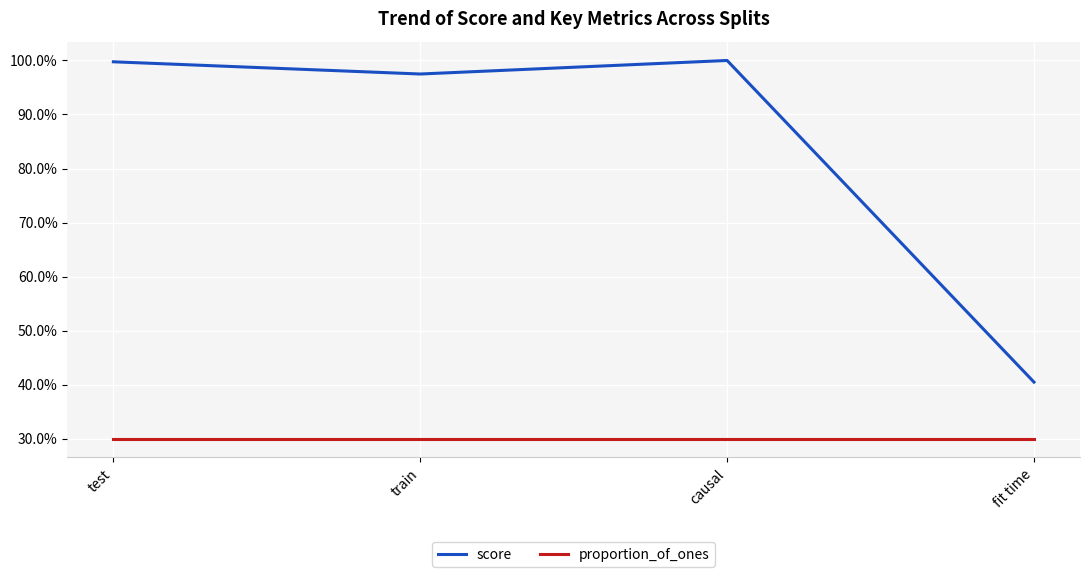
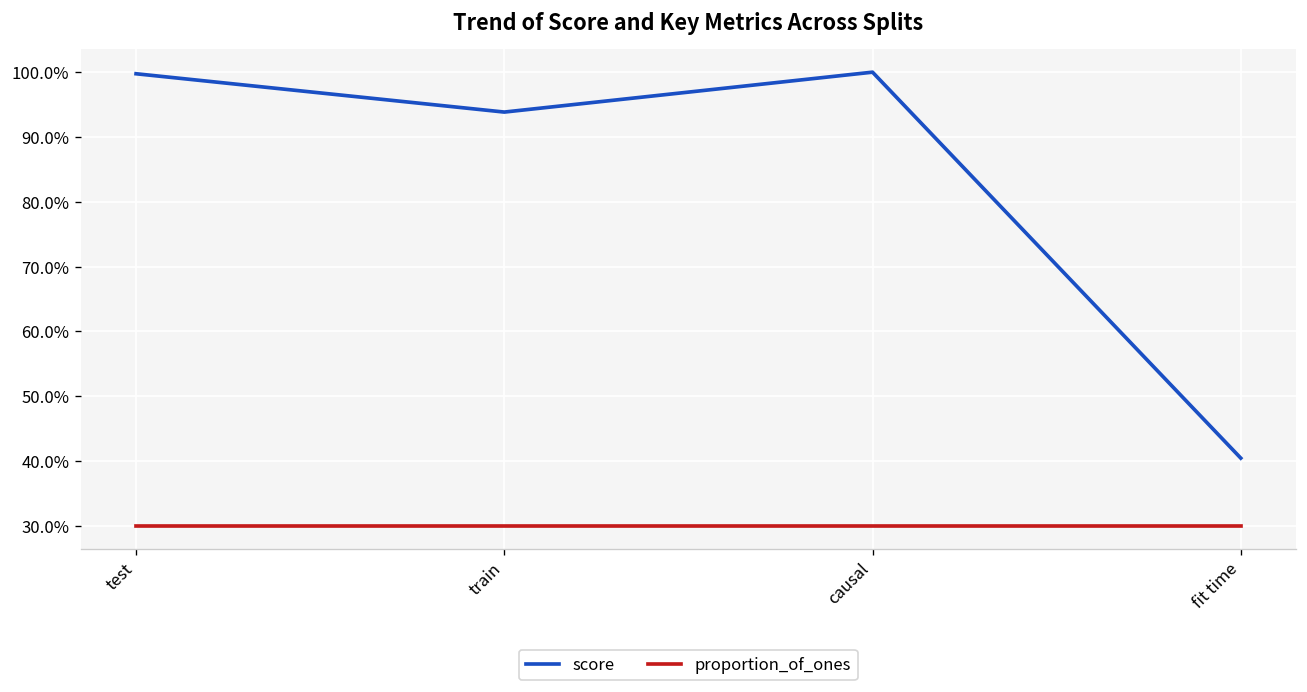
  {
    "score": {
      "test": "100%",
-     "train": "97%",
+     "train": "94%",
      "causal": "100%",
      "fit time": "40%"
    },
    "proportion_of_ones": {
      "test": "30%",
      "train": "30%",
      "causal": "30%",
      "fit time": "30%"
    }
  }
